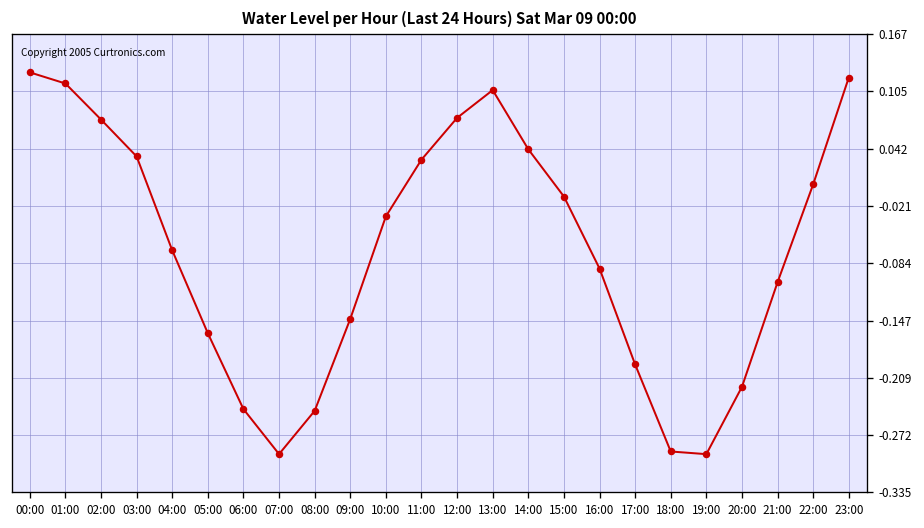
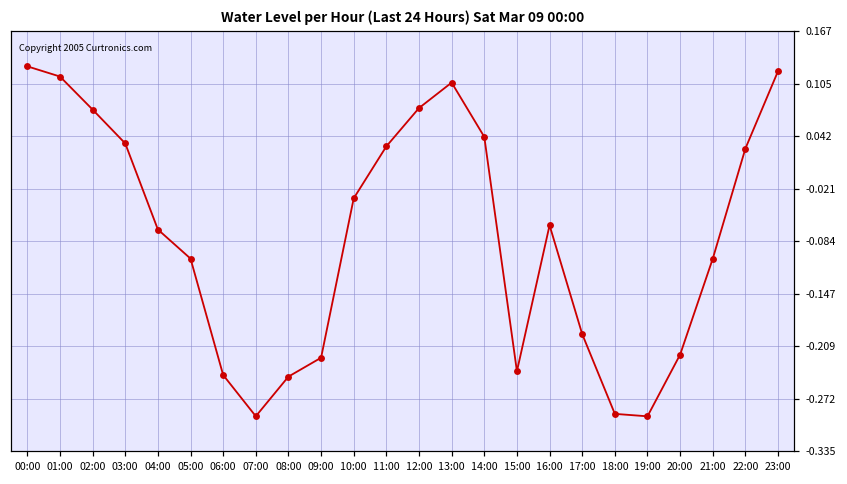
  {
    "01:00": 0.11,
    "02:00": 0.07,
    "03:00": 0.03,
    "04:00": -0.07,
-   "05:00": -0.16,
+   "05:00": -0.10,
    "06:00": -0.24,
    "07:00": -0.29,
    "08:00": -0.25,
-   "09:00": -0.14,
+   "09:00": -0.22,
    "10:00": -0.03,
    "11:00": 0.03,
    "12:00": 0.08,
    "13:00": 0.11,
    "14:00": 0.04,
-   "15:00": -0.01,
-   "16:00": -0.09,
+   "15:00": -0.24,
+   "16:00": -0.06,
    "17:00": -0.19,
    "18:00": -0.29,
    "19:00": -0.29,
    "20:00": -0.22,
    "21:00": -0.10,
-   "22:00": 0.00,
+   "22:00": 0.03,
    "23:00": 0.12
  }
